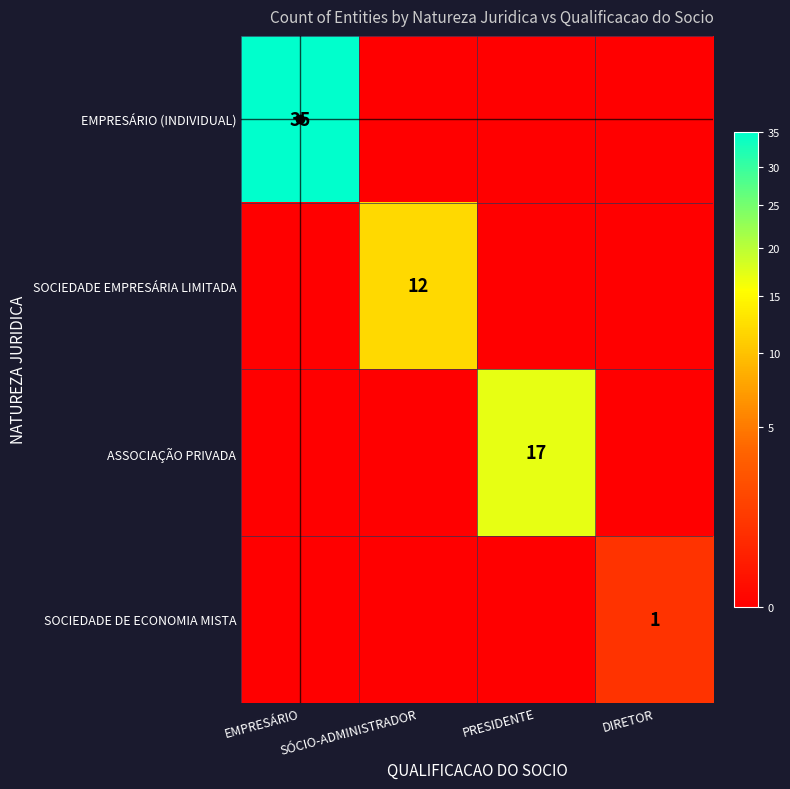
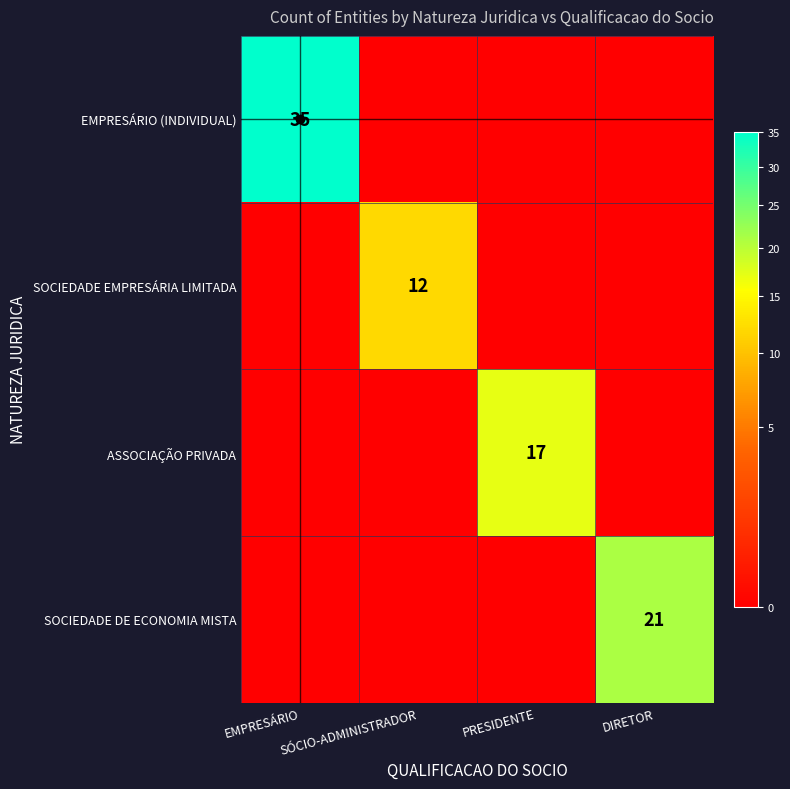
  {
    "SOCIEDADE EMPRESÁRIA LIMITADA": {
      "SÓCIO-ADMINISTRADOR": 12
    },
    "ASSOCIAÇÃO PRIVADA": {
      "PRESIDENTE": 17
    },
    "SOCIEDADE DE ECONOMIA MISTA": {
-     "DIRETOR": 1
+     "DIRETOR": 21
    }
  }
